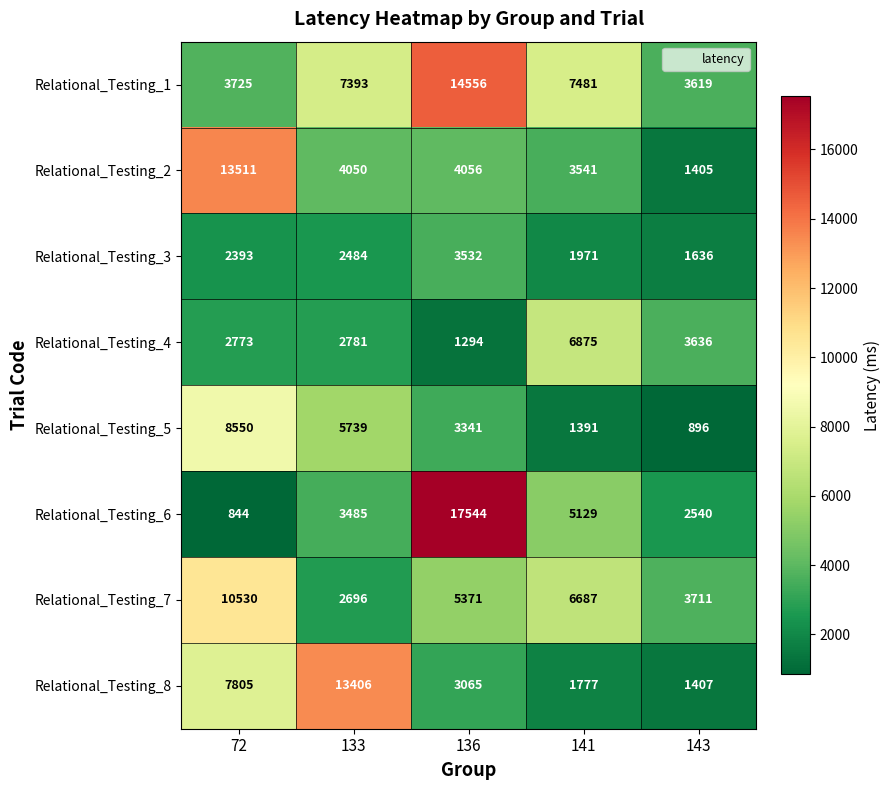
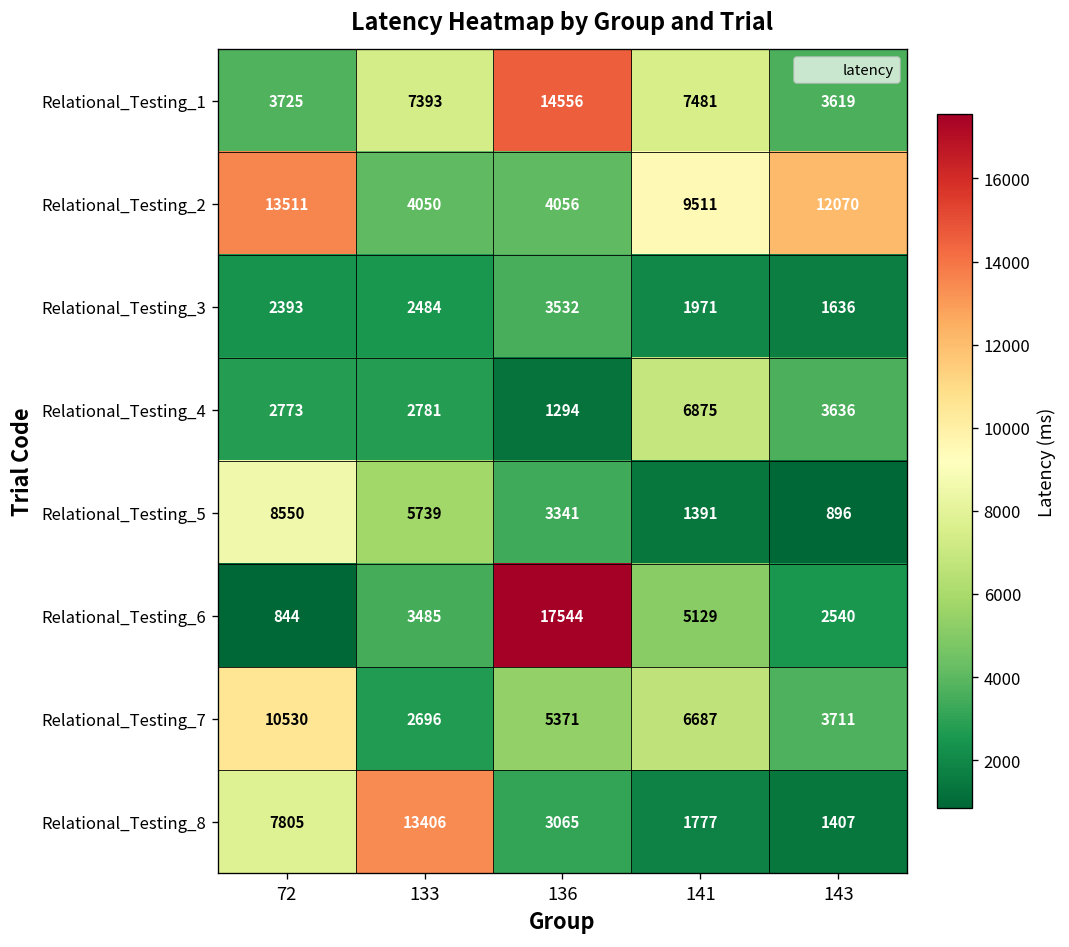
  {
    "Relational_Testing_1": {
      "72": 3725,
      "133": 7393,
      "136": 14556,
      "141": 7481,
      "143": 3619
    },
    "Relational_Testing_2": {
      "72": 13511,
      "133": 4050,
      "136": 4056,
-     "141": 3541,
-     "143": 1405
+     "141": 9511,
+     "143": 12070
    },
    "Relational_Testing_3": {
      "72": 2393,
      "133": 2484,
      "136": 3532,
      "141": 1971,
      "143": 1636
    },
    "Relational_Testing_4": {
      "72": 2773,
      "133": 2781,
      "136": 1294,
      "141": 6875,
      "143": 3636
    },
    "Relational_Testing_5": {
      "72": 8550,
      "133": 5739,
      "136": 3341,
      "141": 1391,
      "143": 896
    },
    "Relational_Testing_6": {
      "72": 844,
      "133": 3485,
      "136": 17544,
      "141": 5129,
      "143": 2540
    },
    "Relational_Testing_7": {
      "72": 10530,
      "133": 2696,
      "136": 5371,
      "141": 6687,
      "143": 3711
    },
    "Relational_Testing_8": {
      "72": 7805,
      "133": 13406,
      "136": 3065,
      "141": 1777,
      "143": 1407
    }
  }
